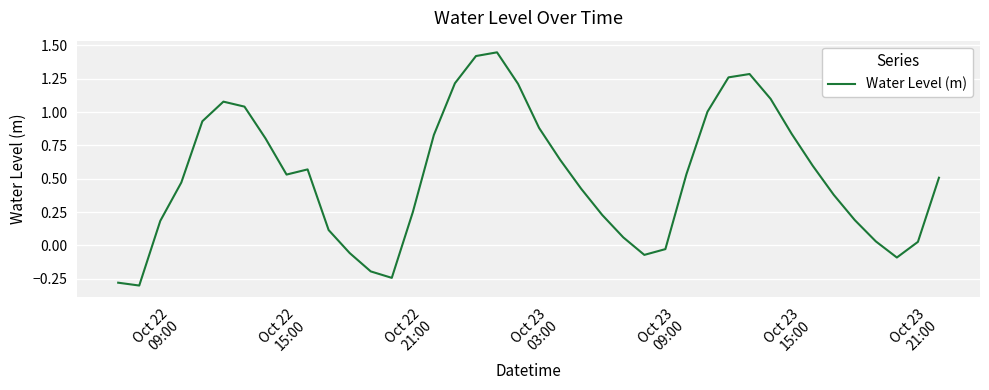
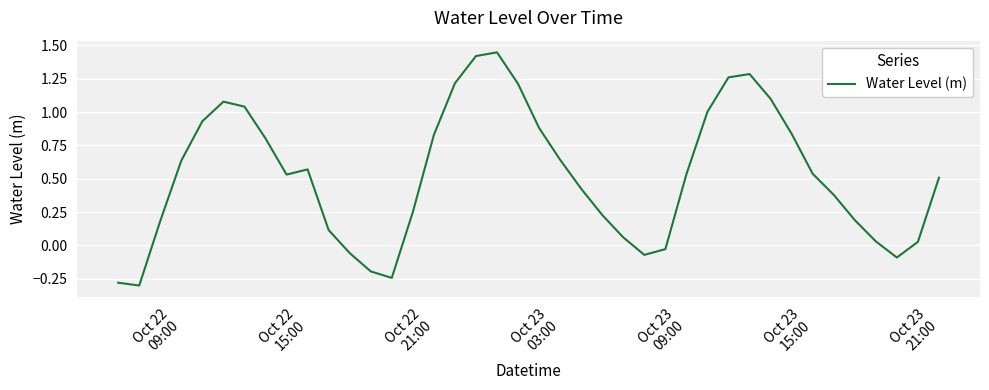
  {
-   "Oct 22 09:00": 0.47,
+   "Oct 22 09:00": 0.64,
    "Oct 22 15:00": 0.57,
    "Oct 22 21:00": 0.83,
    "Oct 23 03:00": 0.64,
    "Oct 23 09:00": 0.53,
-   "Oct 23 15:00": 0.60,
+   "Oct 23 15:00": 0.54,
    "Oct 23 21:00": 0.51
  }
